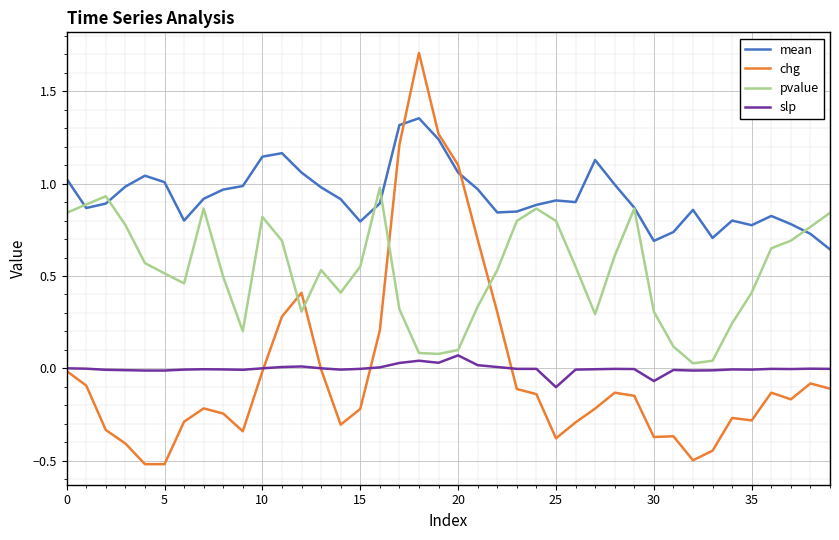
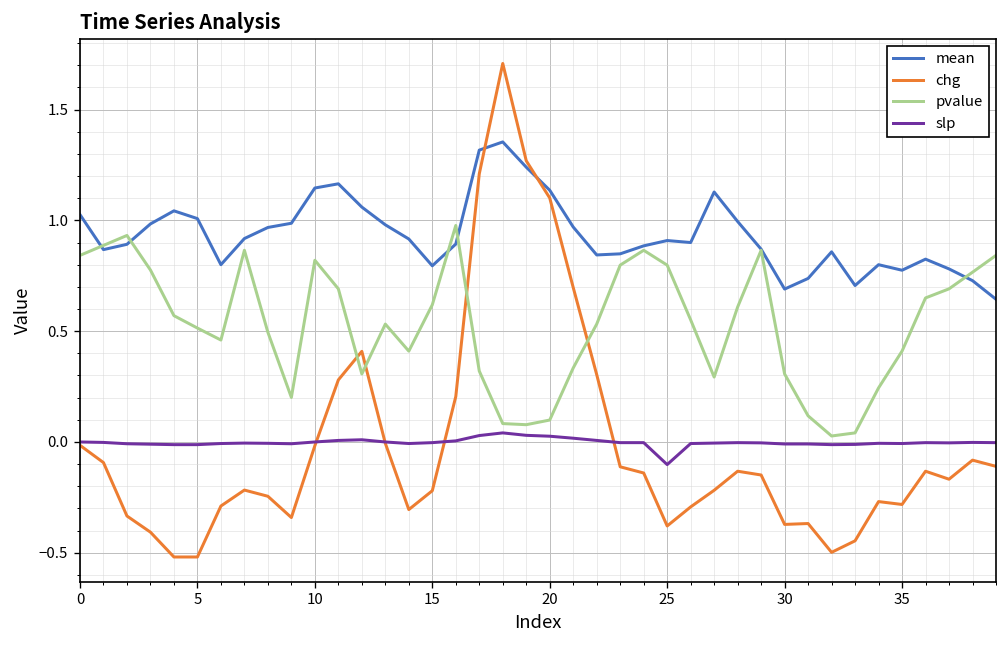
  {
    "mean": {
      "0": 1.03,
      "5": 1.01,
      "10": 1.15,
      "15": 0.80,
-     "20": 1.06,
+     "20": 1.14,
      "25": 0.91,
      "30": 0.69,
      "35": 0.78
    },
    "chg": {
      "0": -0.02,
      "5": -0.52,
      "10": -0.02,
      "15": -0.22,
      "20": 1.10,
      "25": -0.38,
      "30": -0.37,
      "35": -0.28
    },
    "pvalue": {
      "0": 0.84,
      "5": 0.51,
      "10": 0.82,
-     "15": 0.55,
+     "15": 0.62,
      "20": 0.10,
      "25": 0.80,
      "30": 0.31,
      "35": 0.41
    },
    "slp": {
      "0": 0.00,
      "5": -0.01,
      "10": 0.00,
      "15": 0.00,
-     "20": 0.07,
+     "20": 0.03,
      "25": -0.10,
-     "30": -0.07,
+     "30": -0.01,
      "35": -0.01
    }
  }
